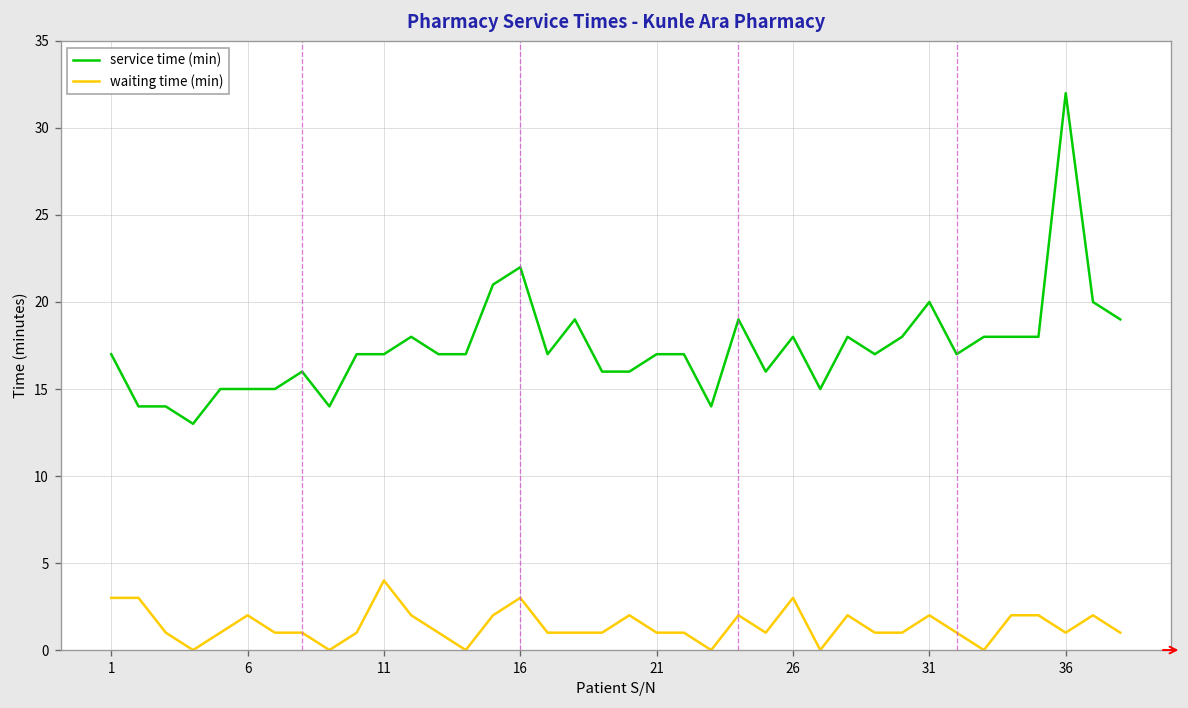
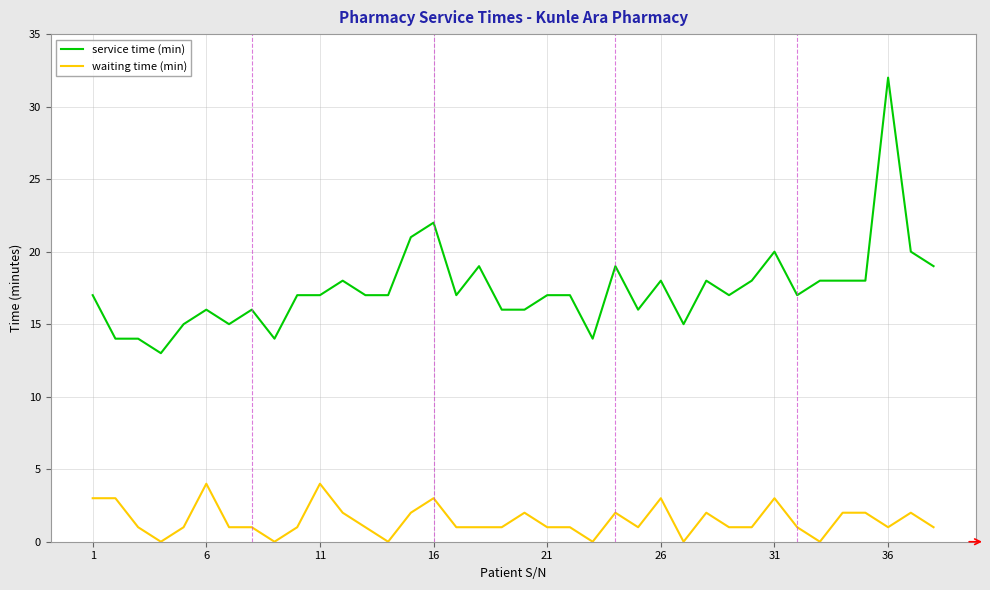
  {
    "service time (min)": {
      "1": 17,
-     "6": 15,
+     "6": 16,
      "11": 17,
      "16": 22,
      "21": 17,
      "26": 18,
      "31": 20,
      "36": 32
    },
    "waiting time (min)": {
      "1": 3,
-     "6": 2,
+     "6": 4,
      "11": 4,
      "16": 3,
      "21": 1,
      "26": 3,
-     "31": 2,
+     "31": 3,
      "36": 1
    }
  }
